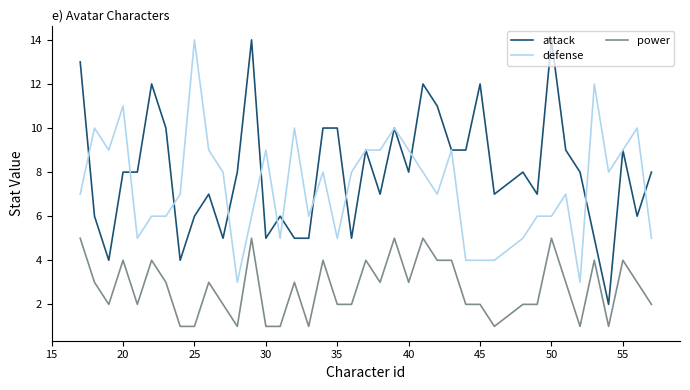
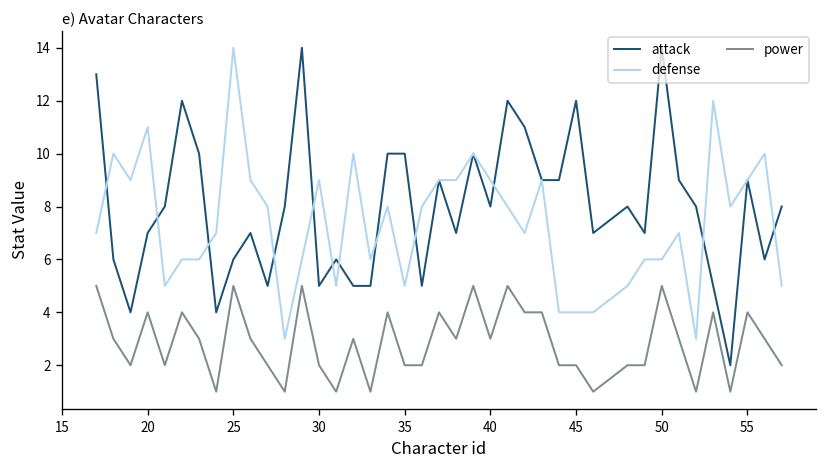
  {
    "attack": {
-     "20": 8,
+     "20": 7,
      "25": 6,
      "30": 5,
      "35": 10,
      "40": 8,
      "45": 12
    },
    "defense": {
      "20": 11,
      "25": 14,
      "30": 9,
      "35": 5,
      "40": 9,
      "45": 4,
      "50": 6
    },
    "power": {
      "20": 4,
-     "25": 1,
-     "30": 1,
+     "25": 5,
+     "30": 2,
      "35": 2,
      "40": 3,
      "45": 2,
      "50": 5,
      "55": 4
    }
  }
